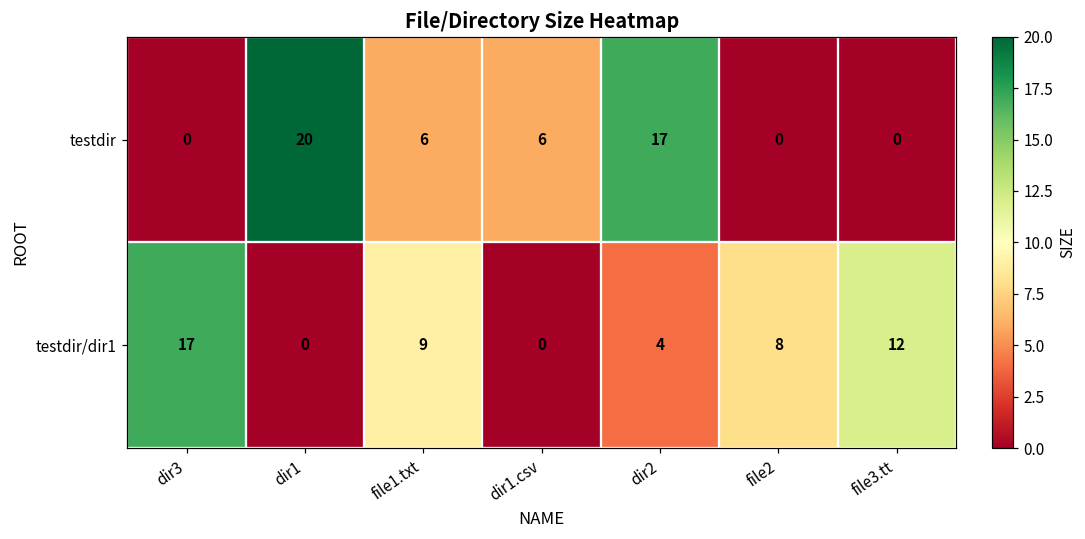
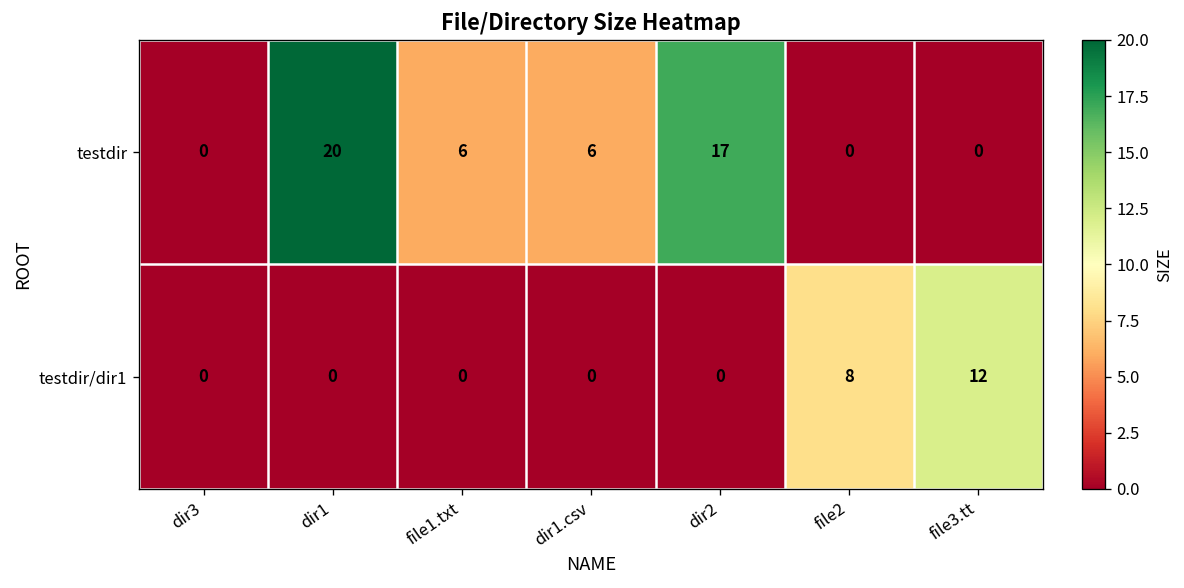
  {
    "testdir": {
      "dir3": 0,
      "dir1": 20,
      "file1.txt": 6,
      "dir1.csv": 6,
      "dir2": 17,
      "file2": 0,
      "file3.tt": 0
    },
    "testdir/dir1": {
-     "dir3": 17,
+     "dir3": 0,
      "dir1": 0,
-     "file1.txt": 9,
+     "file1.txt": 0,
      "dir1.csv": 0,
-     "dir2": 4,
+     "dir2": 0,
      "file2": 8,
      "file3.tt": 12
    }
  }
